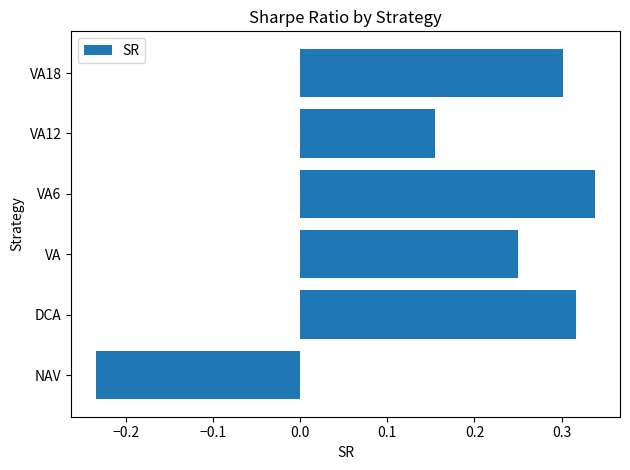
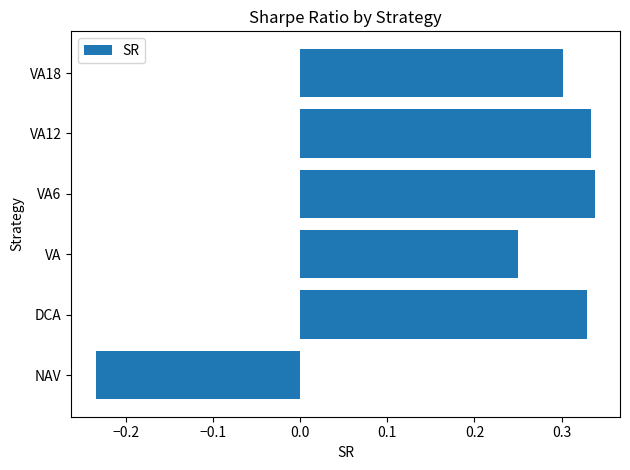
  {
    "VA18": 0.30,
-   "VA12": 0.16,
+   "VA12": 0.33,
    "VA6": 0.34,
    "VA": 0.25,
-   "DCA": 0.32,
+   "DCA": 0.33,
    "NAV": -0.23
  }
